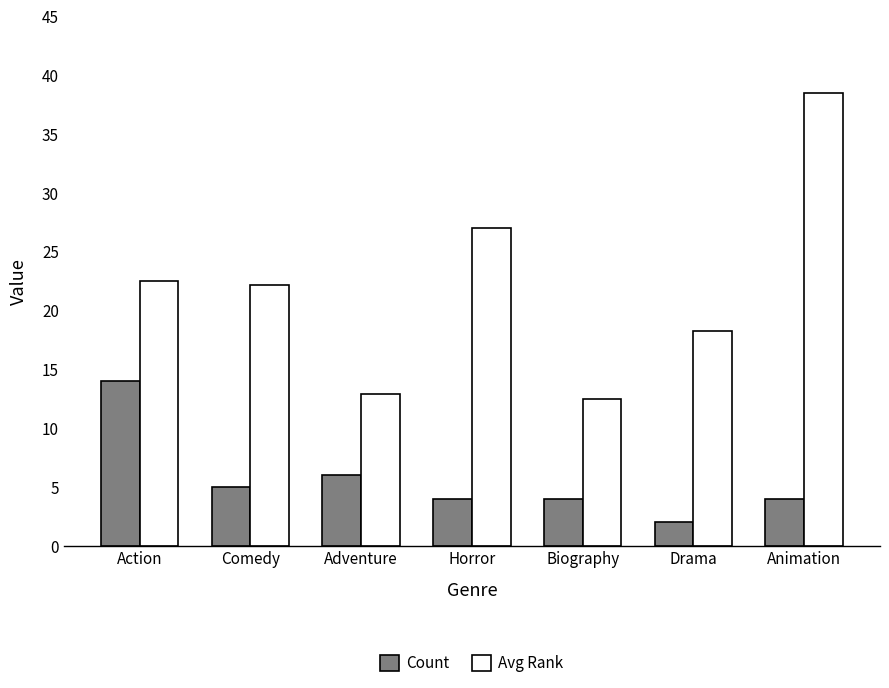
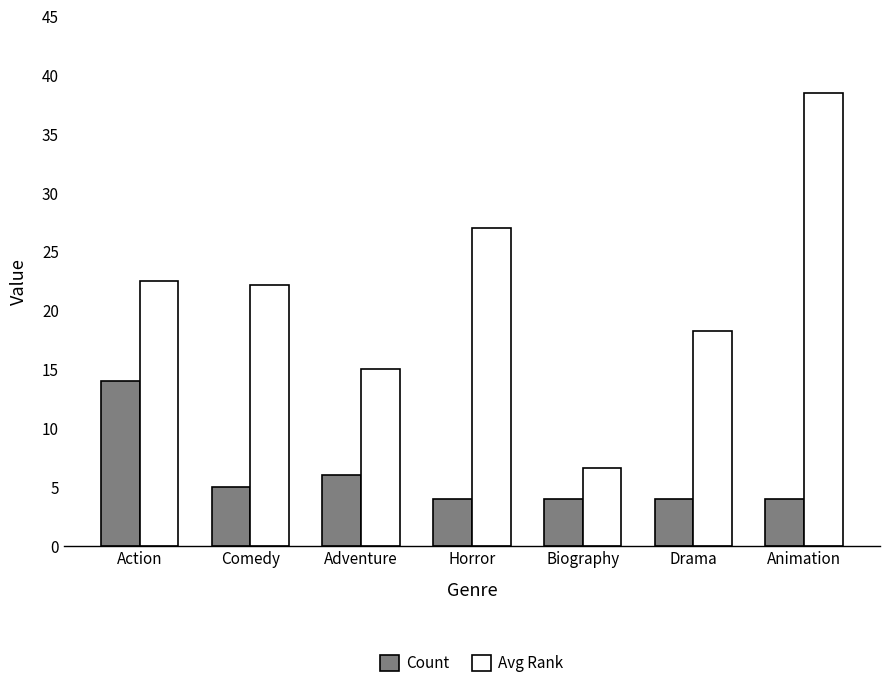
  {
    "Count": {
      "Action": 14,
      "Comedy": 5,
      "Adventure": 6,
      "Horror": 4,
      "Biography": 4,
-     "Drama": 2,
+     "Drama": 4,
      "Animation": 4
    },
    "Avg Rank": {
      "Action": 22.5,
      "Comedy": 22.2,
-     "Adventure": 12.9,
+     "Adventure": 15.0,
      "Horror": 27.0,
-     "Biography": 12.5,
+     "Biography": 6.6,
      "Drama": 18.3,
      "Animation": 38.5
    }
  }
